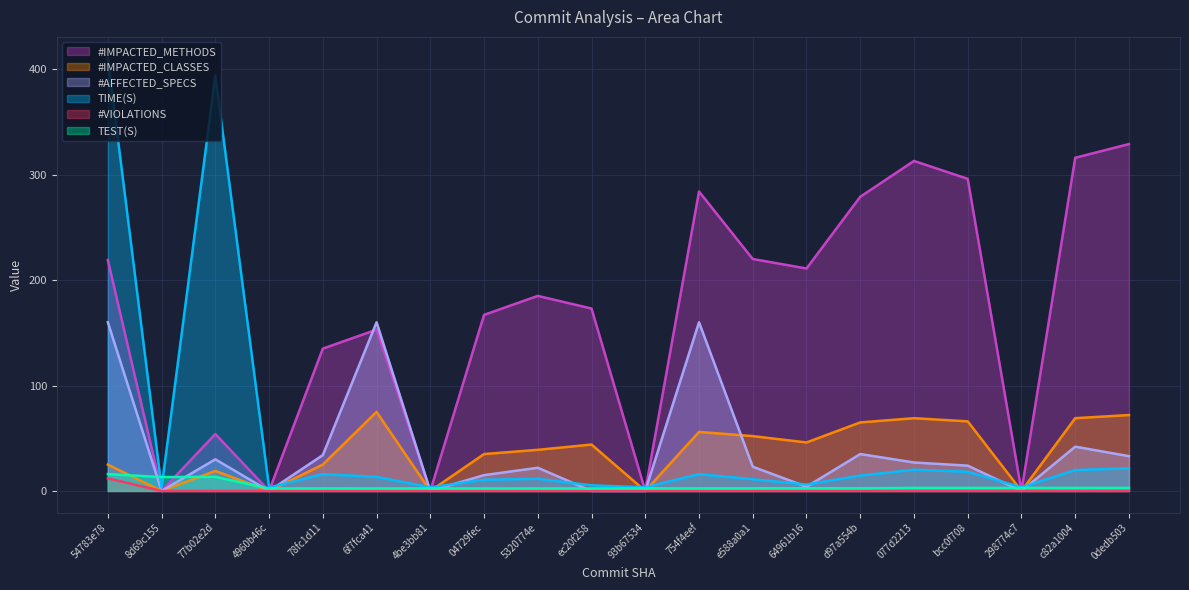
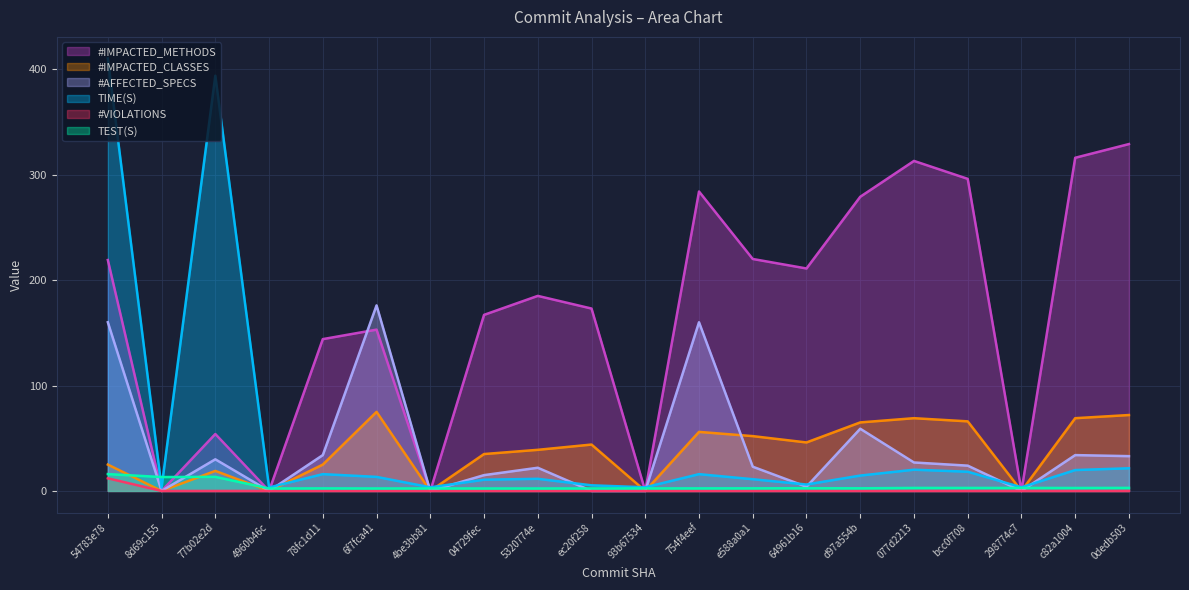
  {
    "#IMPACTED_METHODS": {
      "54783e78": 219,
      "77b02e2d": 54,
-     "78fc1d11": 135,
+     "78fc1d11": 144,
      "6f7fca41": 153,
      "04729fec": 167,
      "5320774e": 185,
      "ec20f258": 173,
      "754f4eef": 284,
      "e588a0a1": 220,
      "64961b16": 211,
      "d97a554b": 279,
      "077d2213": 313,
      "bcc0f708": 296,
      "c82a1004": 316,
      "0dedb503": 329
    },
    "#IMPACTED_CLASSES": {
      "54783e78": 25,
      "77b02e2d": 19,
      "78fc1d11": 25,
      "6f7fca41": 75,
      "04729fec": 35,
      "5320774e": 39,
      "ec20f258": 44,
      "754f4eef": 56,
      "e588a0a1": 52,
      "64961b16": 46,
      "d97a554b": 65,
      "077d2213": 69,
      "bcc0f708": 66,
      "c82a1004": 69,
      "0dedb503": 72
    },
    "#AFFECTED_SPECS": {
      "54783e78": 160,
      "77b02e2d": 30,
      "78fc1d11": 34,
-     "6f7fca41": 160,
+     "6f7fca41": 176,
      "04729fec": 15,
      "5320774e": 22,
      "754f4eef": 160,
      "e588a0a1": 23,
-     "d97a554b": 35,
+     "d97a554b": 59,
      "077d2213": 27,
      "bcc0f708": 24,
-     "c82a1004": 42,
+     "c82a1004": 34,
      "0dedb503": 33
    },
    "#VIOLATIONS": {
      "54783e78": 12,
      "77b02e2d": 0,
      "e588a0a1": 0,
      "64961b16": 0,
      "d97a554b": 0,
      "077d2213": 0,
      "bcc0f708": 0,
      "c82a1004": 0,
      "0dedb503": 0
    }
  }
